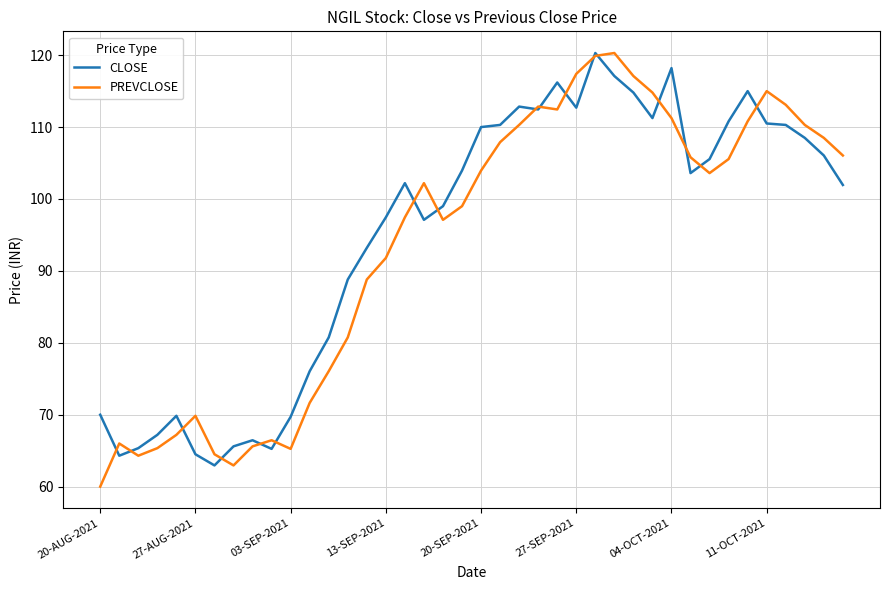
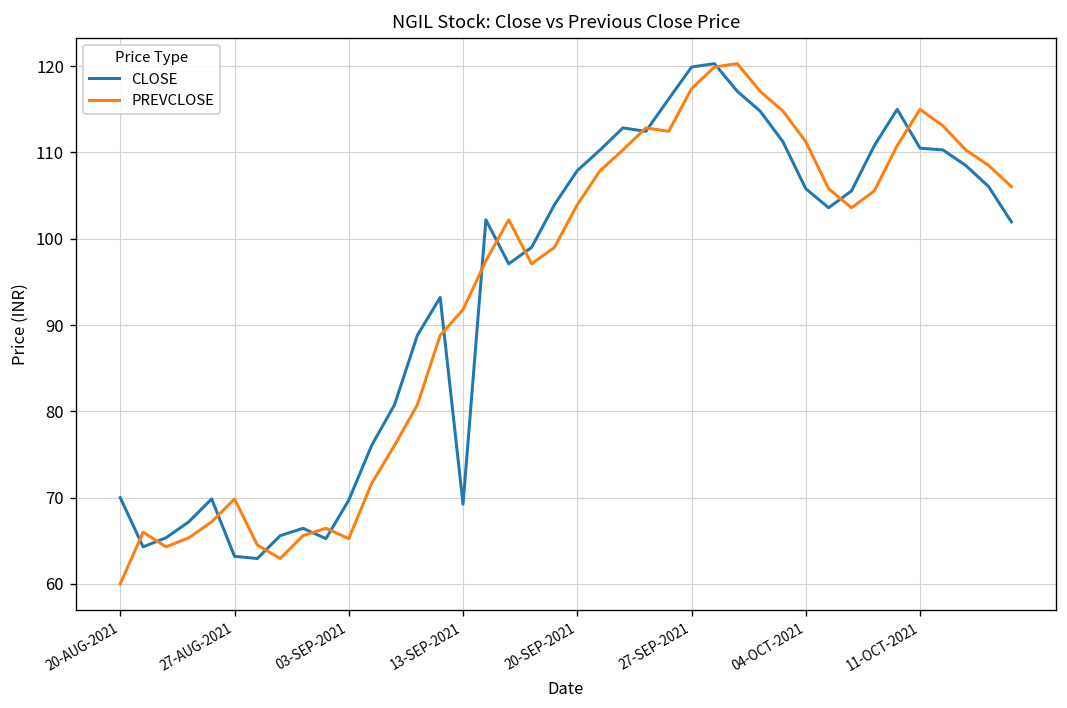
  {
    "CLOSE": {
      "20-AUG-2021": 70,
-     "27-AUG-2021": 65,
+     "27-AUG-2021": 63,
      "03-SEP-2021": 70,
-     "13-SEP-2021": 97,
-     "20-SEP-2021": 110,
-     "27-SEP-2021": 113,
-     "04-OCT-2021": 118,
+     "13-SEP-2021": 69,
+     "20-SEP-2021": 108,
+     "27-SEP-2021": 120,
+     "04-OCT-2021": 106,
      "11-OCT-2021": 111
    },
    "PREVCLOSE": {
      "20-AUG-2021": 60,
      "27-AUG-2021": 70,
      "03-SEP-2021": 65,
      "13-SEP-2021": 92,
      "20-SEP-2021": 104,
      "27-SEP-2021": 117,
      "04-OCT-2021": 111,
      "11-OCT-2021": 115
    }
  }
